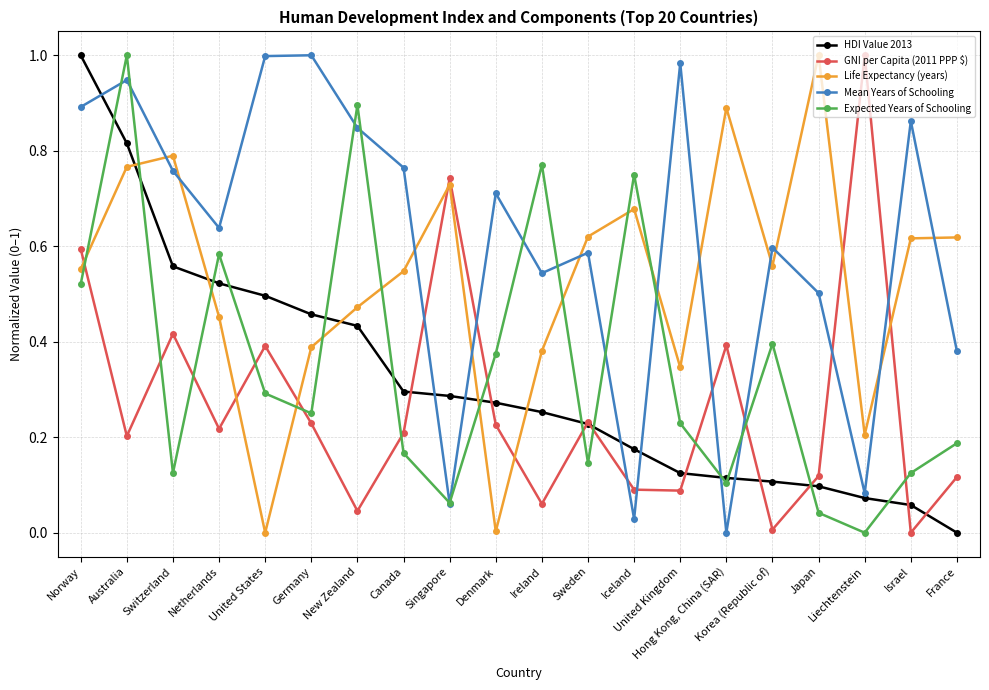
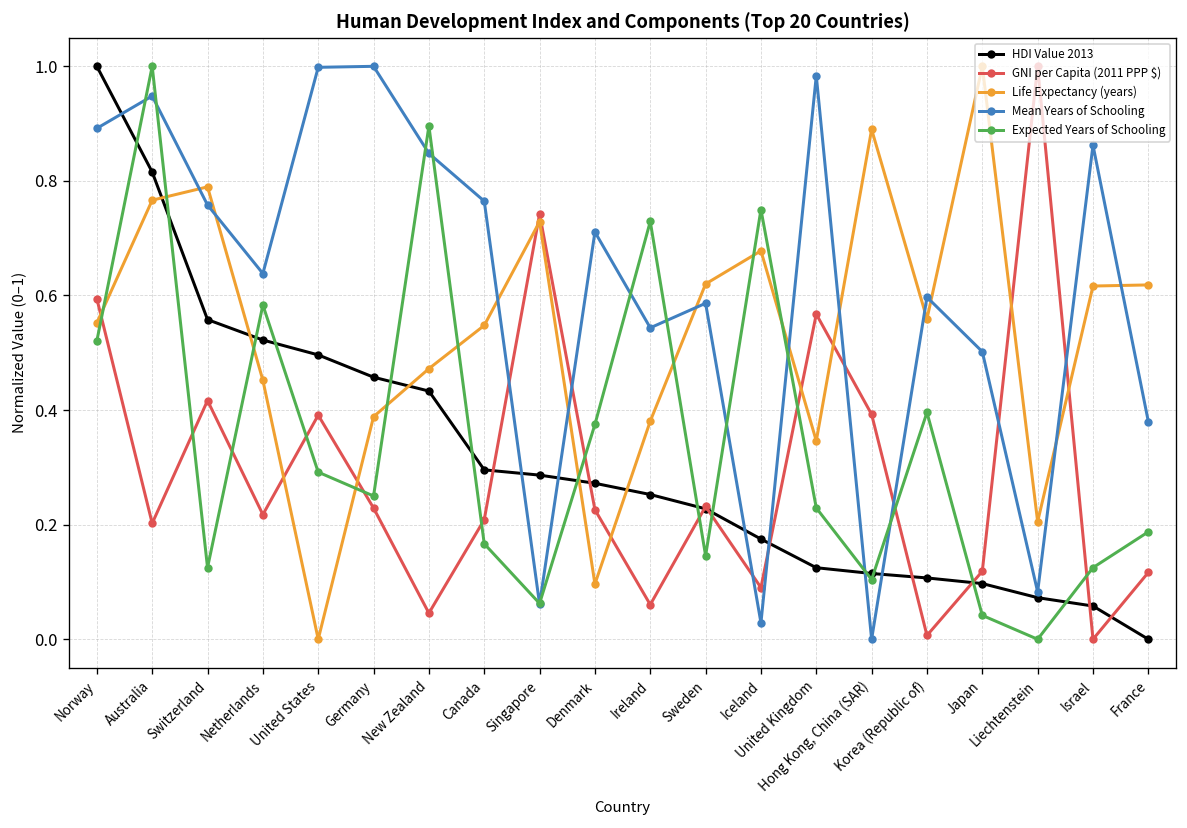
  {
    "HDI Value 2013": {
      "Norway": 1.00,
      "Australia": 0.82,
      "Switzerland": 0.56,
      "Netherlands": 0.52,
      "United States": 0.50,
      "Germany": 0.46,
      "New Zealand": 0.43,
      "Canada": 0.30,
      "Singapore": 0.29,
      "Denmark": 0.27,
      "Ireland": 0.25,
      "Iceland": 0.17,
      "United Kingdom": 0.12,
      "Hong Kong, China (SAR)": 0.11,
      "Korea (Republic of)": 0.11,
      "Japan": 0.10,
      "Liechtenstein": 0.07,
      "Israel": 0.06,
      "France": 0.00
    },
    "GNI per Capita (2011 PPP $)": {
      "Norway": 0.59,
      "Australia": 0.20,
      "Switzerland": 0.42,
      "Netherlands": 0.22,
      "United States": 0.39,
      "Germany": 0.23,
      "New Zealand": 0.05,
      "Canada": 0.21,
      "Singapore": 0.74,
      "Denmark": 0.23,
      "Ireland": 0.06,
      "Iceland": 0.09,
-     "United Kingdom": 0.09,
+     "United Kingdom": 0.57,
      "Hong Kong, China (SAR)": 0.39,
      "Korea (Republic of)": 0.01,
      "Japan": 0.12,
      "Israel": 0.00,
      "France": 0.12
    },
    "Life Expectancy (years)": {
      "Norway": 0.55,
      "Australia": 0.77,
      "Switzerland": 0.79,
      "Netherlands": 0.45,
      "United States": 0.00,
      "Germany": 0.39,
      "New Zealand": 0.47,
      "Canada": 0.55,
      "Singapore": 0.73,
-     "Denmark": 0.00,
+     "Denmark": 0.10,
      "Ireland": 0.38,
      "Sweden": 0.62,
      "Iceland": 0.68,
      "United Kingdom": 0.35,
      "Hong Kong, China (SAR)": 0.89,
      "Korea (Republic of)": 0.56,
      "Liechtenstein": 0.21,
      "Israel": 0.62,
      "France": 0.62
    },
    "Mean Years of Schooling": {
      "Norway": 0.89,
      "Australia": 0.95,
      "Switzerland": 0.76,
      "Netherlands": 0.64,
      "United States": 1.00,
      "Germany": 1.00,
      "New Zealand": 0.85,
      "Canada": 0.76,
      "Denmark": 0.71,
      "Ireland": 0.54,
      "Sweden": 0.59,
      "Iceland": 0.03,
      "United Kingdom": 0.98,
      "Hong Kong, China (SAR)": 0.00,
      "Korea (Republic of)": 0.60,
      "Japan": 0.50,
      "Liechtenstein": 0.08,
      "Israel": 0.86,
      "France": 0.38
    },
    "Expected Years of Schooling": {
      "Norway": 0.52,
      "Australia": 1.00,
      "Switzerland": 0.12,
      "Netherlands": 0.58,
      "United States": 0.29,
      "Germany": 0.25,
      "New Zealand": 0.90,
      "Canada": 0.17,
      "Denmark": 0.37,
-     "Ireland": 0.77,
+     "Ireland": 0.73,
      "Sweden": 0.15,
      "Iceland": 0.75,
      "United Kingdom": 0.23,
      "Hong Kong, China (SAR)": 0.10,
      "Korea (Republic of)": 0.40,
      "Japan": 0.04,
      "Liechtenstein": 0.00,
      "Israel": 0.12,
      "France": 0.19
    }
  }
